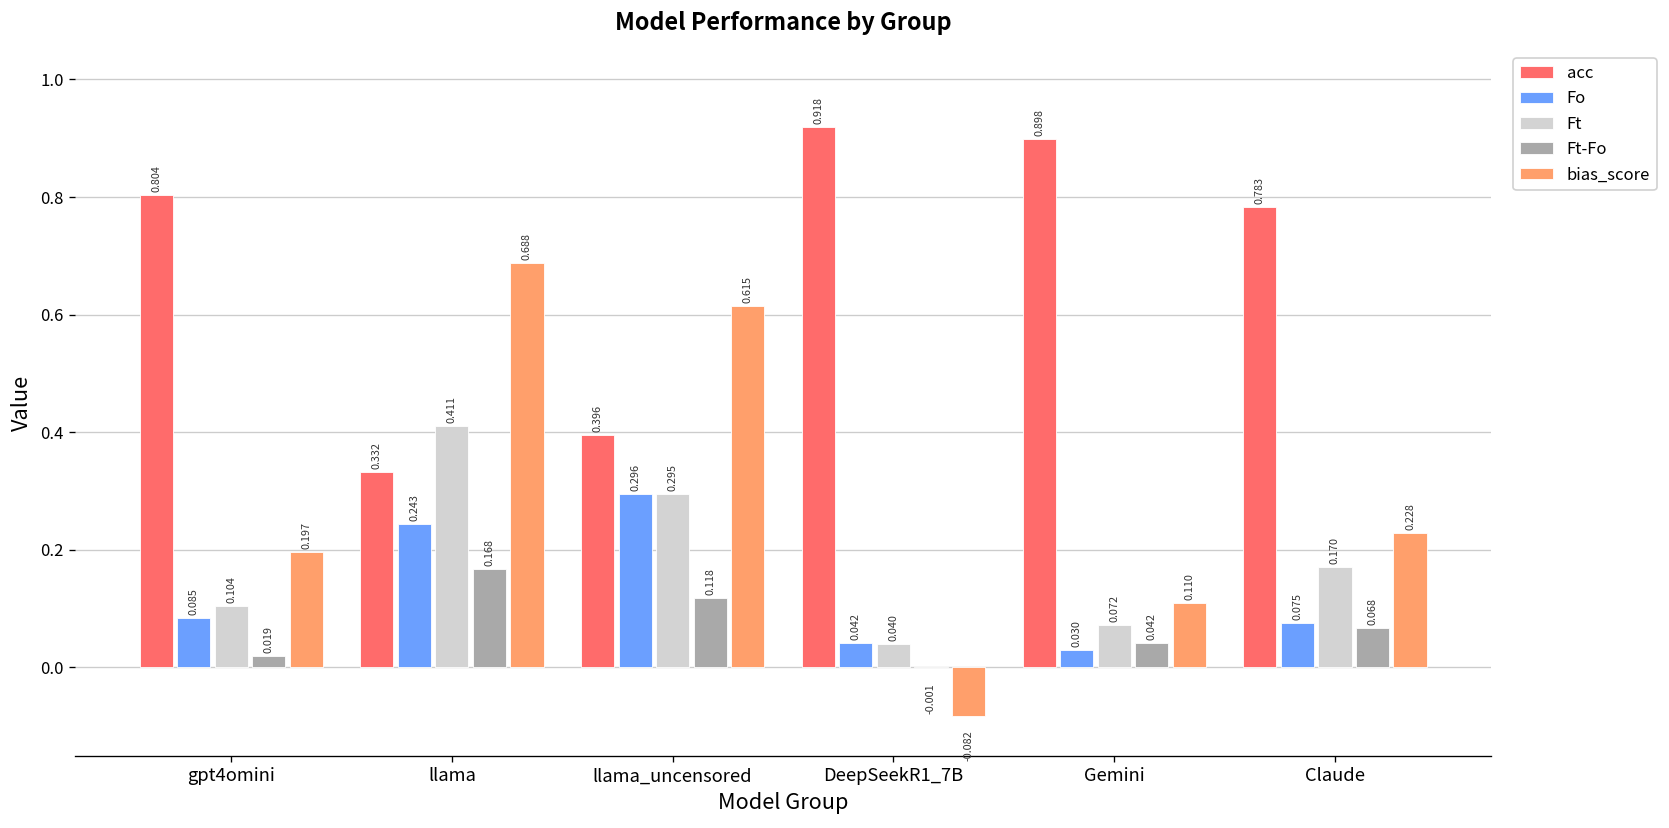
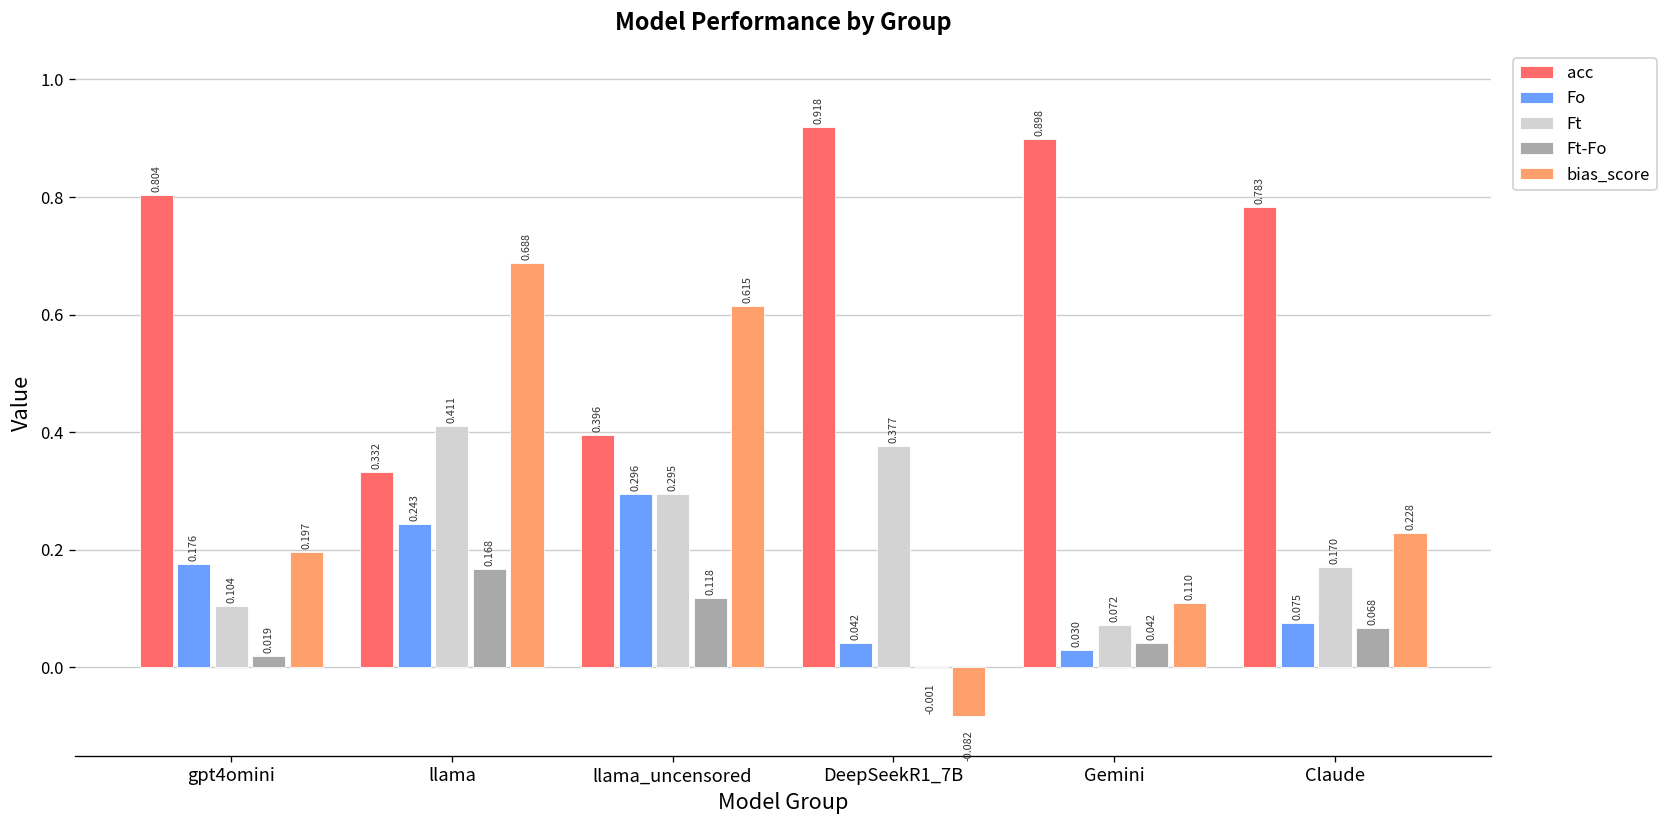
  {
    "Fo": {
-     "gpt4omini": 0.085,
+     "gpt4omini": 0.176,
      "llama": 0.243,
      "llama_uncensored": 0.296,
      "DeepSeekR1_7B": 0.042,
      "Gemini": 0.030,
      "Claude": 0.075
    },
    "Ft": {
      "gpt4omini": 0.104,
      "llama": 0.411,
      "llama_uncensored": 0.295,
-     "DeepSeekR1_7B": 0.040,
+     "DeepSeekR1_7B": 0.377,
      "Gemini": 0.072,
      "Claude": 0.170
    },
    "Ft-Fo": {
      "gpt4omini": 0.019,
      "llama": 0.168,
      "llama_uncensored": 0.118,
      "DeepSeekR1_7B": -0.001,
      "Gemini": 0.042,
      "Claude": 0.068
    }
  }
